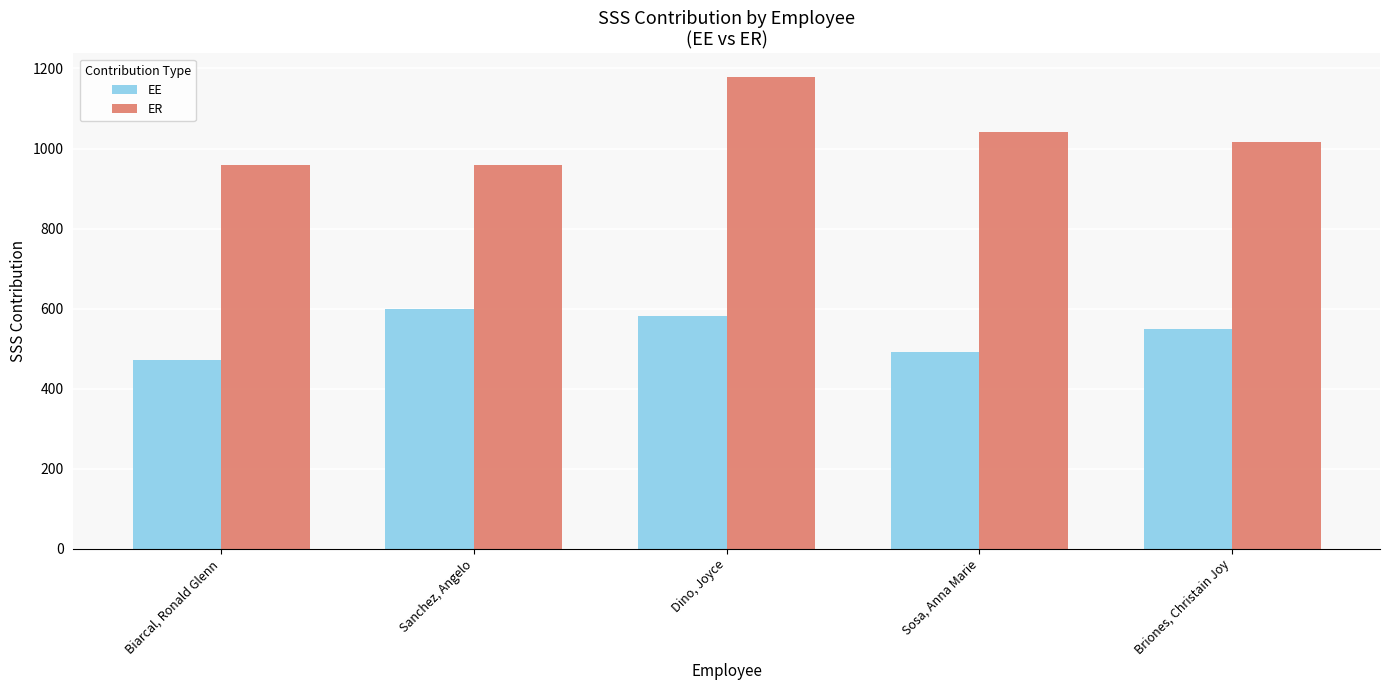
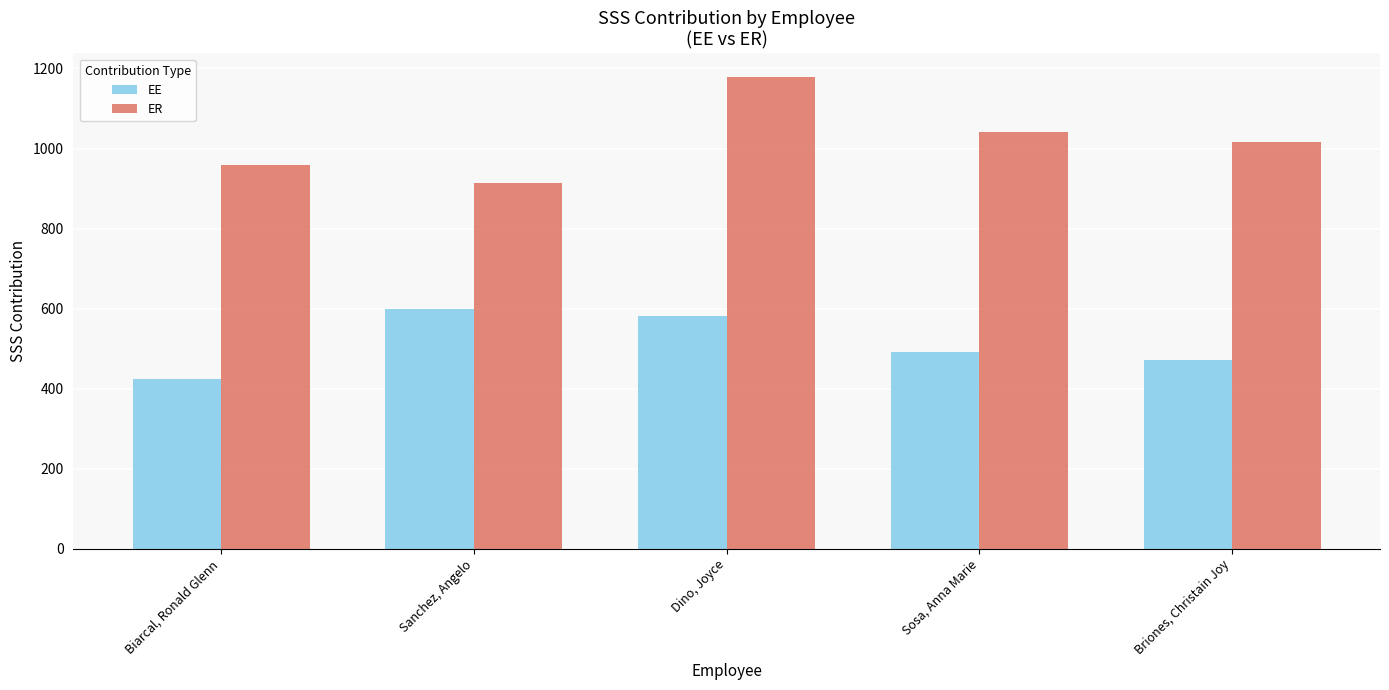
  {
    "EE": {
-     "Biarcal, Ronald Glenn": 470,
+     "Biarcal, Ronald Glenn": 420,
      "Sanchez, Angelo": 600,
      "Dino, Joyce": 580,
      "Sosa, Anna Marie": 490,
-     "Briones, Christain Joy": 550
+     "Briones, Christain Joy": 470
    },
    "ER": {
      "Biarcal, Ronald Glenn": 960,
-     "Sanchez, Angelo": 960,
+     "Sanchez, Angelo": 910,
      "Dino, Joyce": 1180,
      "Sosa, Anna Marie": 1040,
      "Briones, Christain Joy": 1020
    }
  }
